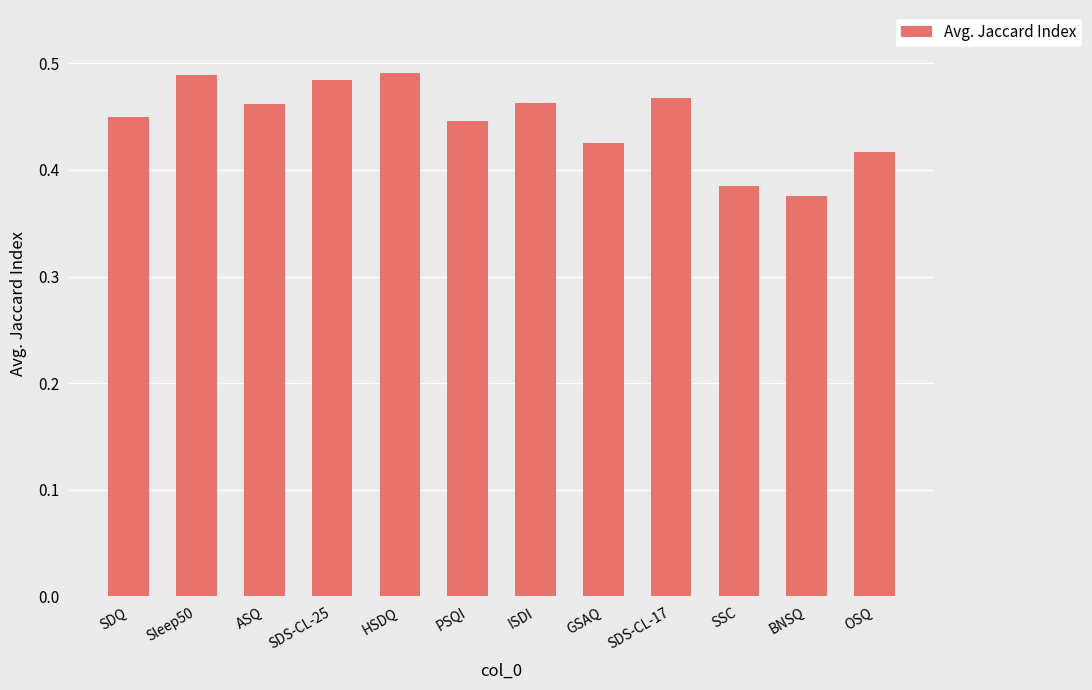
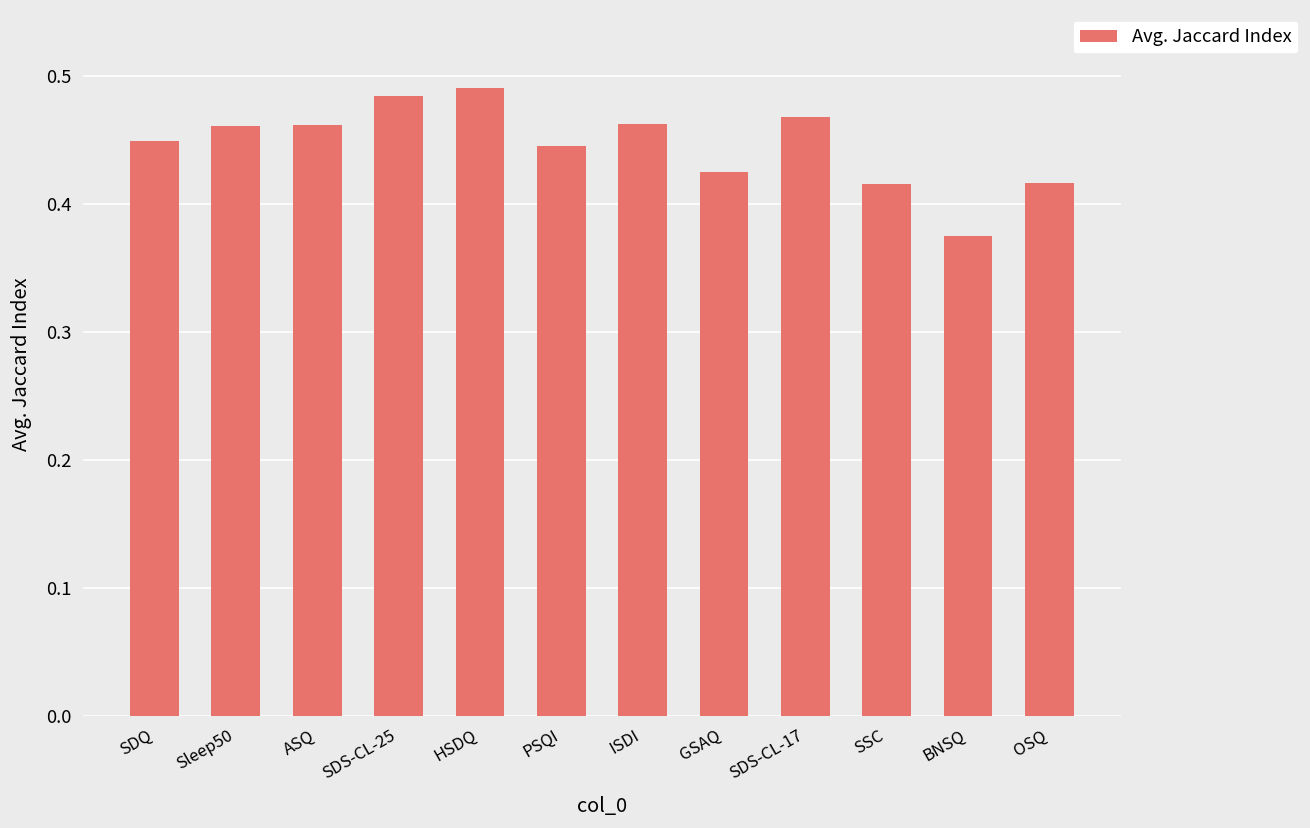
  {
    "SDQ": 0.449,
-   "Sleep50": 0.489,
+   "Sleep50": 0.461,
    "ASQ": 0.462,
    "SDS-CL-25": 0.484,
    "HSDQ": 0.491,
    "PSQI": 0.446,
    "ISDI": 0.462,
    "GSAQ": 0.425,
    "SDS-CL-17": 0.468,
-   "SSC": 0.385,
+   "SSC": 0.416,
    "BNSQ": 0.375,
    "OSQ": 0.416
  }
